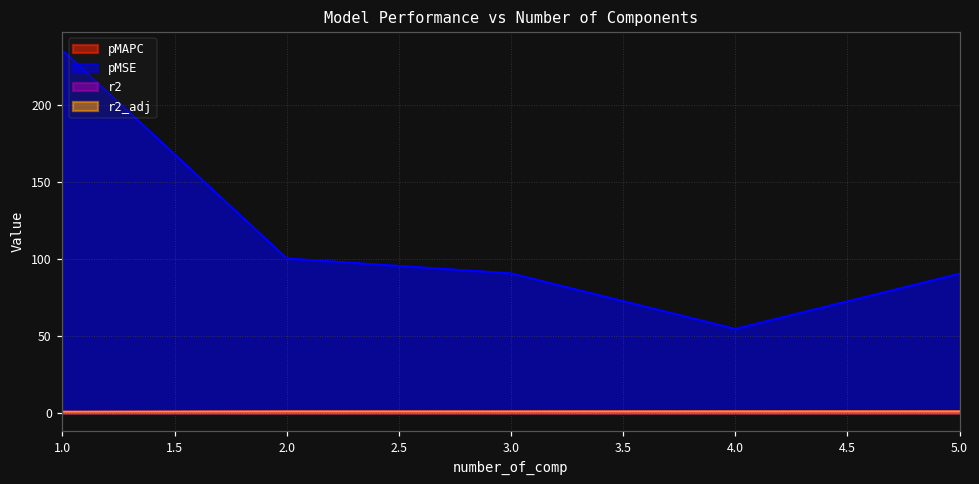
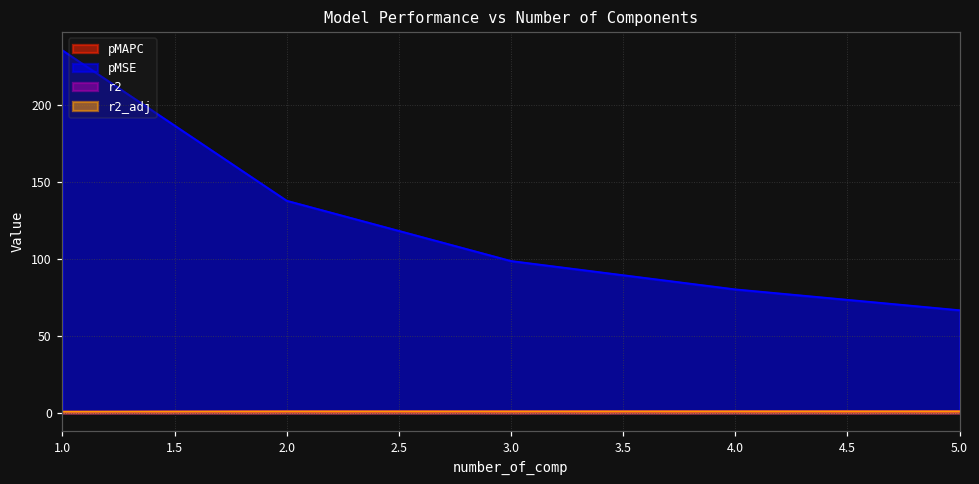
  {
    "r2_adj": {
      "1.0": 1,
      "2.0": 1,
      "3.0": 1,
      "4.0": 1,
      "5.0": 1
    },
    "pMSE": {
      "1.0": 235,
-     "2.0": 100,
-     "3.0": 91,
-     "4.0": 55,
-     "5.0": 90
+     "2.0": 138,
+     "3.0": 98,
+     "4.0": 80,
+     "5.0": 67
    }
  }
